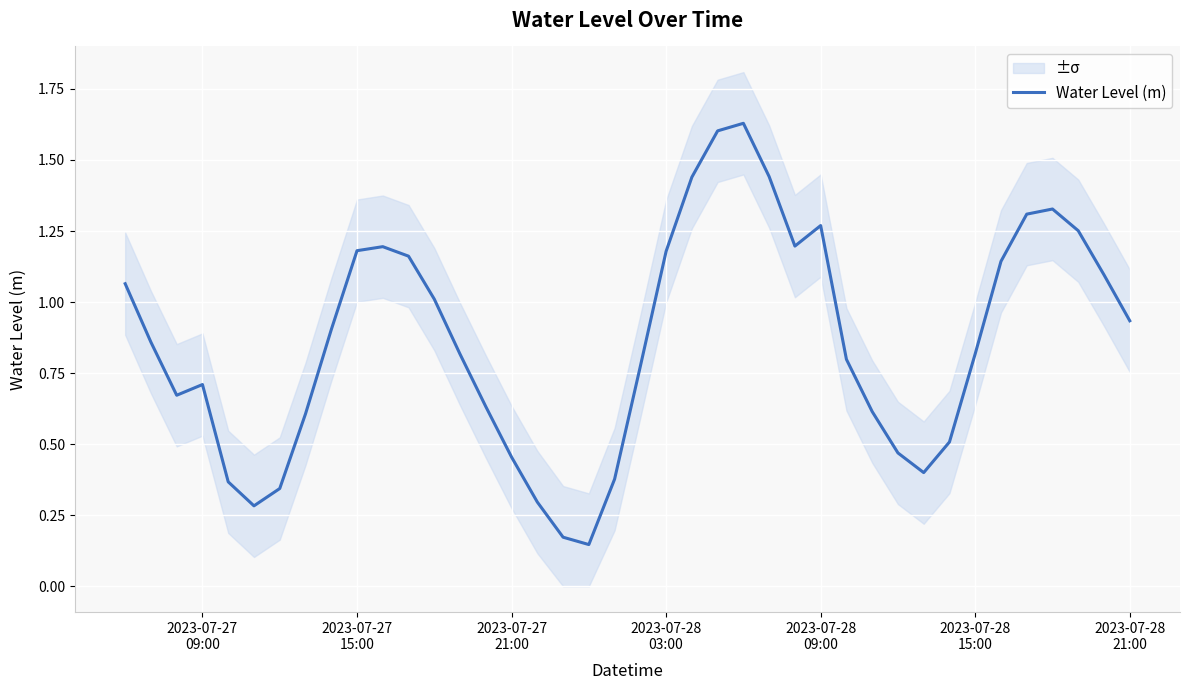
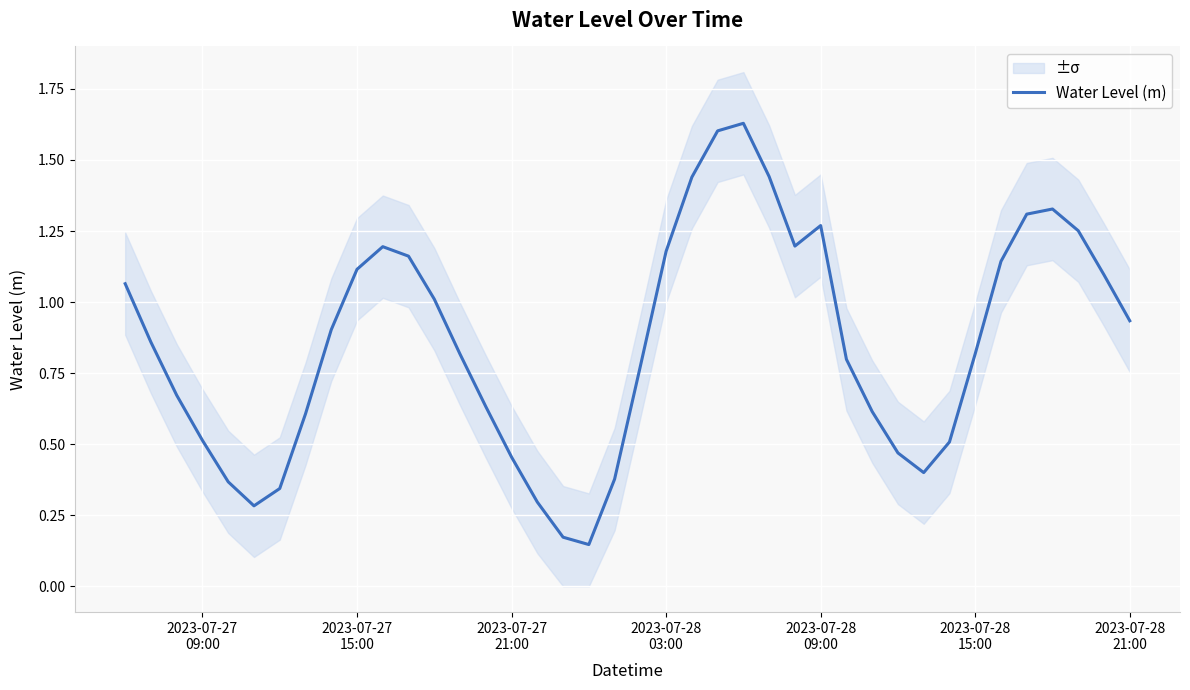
  {
    "Water Level (m)": {
-     "2023-07-27 09:00": 0.71,
-     "2023-07-27 15:00": 1.18,
+     "2023-07-27 09:00": 0.51,
+     "2023-07-27 15:00": 1.12,
      "2023-07-27 21:00": 0.45,
      "2023-07-28 03:00": 1.18,
      "2023-07-28 09:00": 1.27,
      "2023-07-28 15:00": 0.82,
      "2023-07-28 21:00": 0.93
    }
  }
